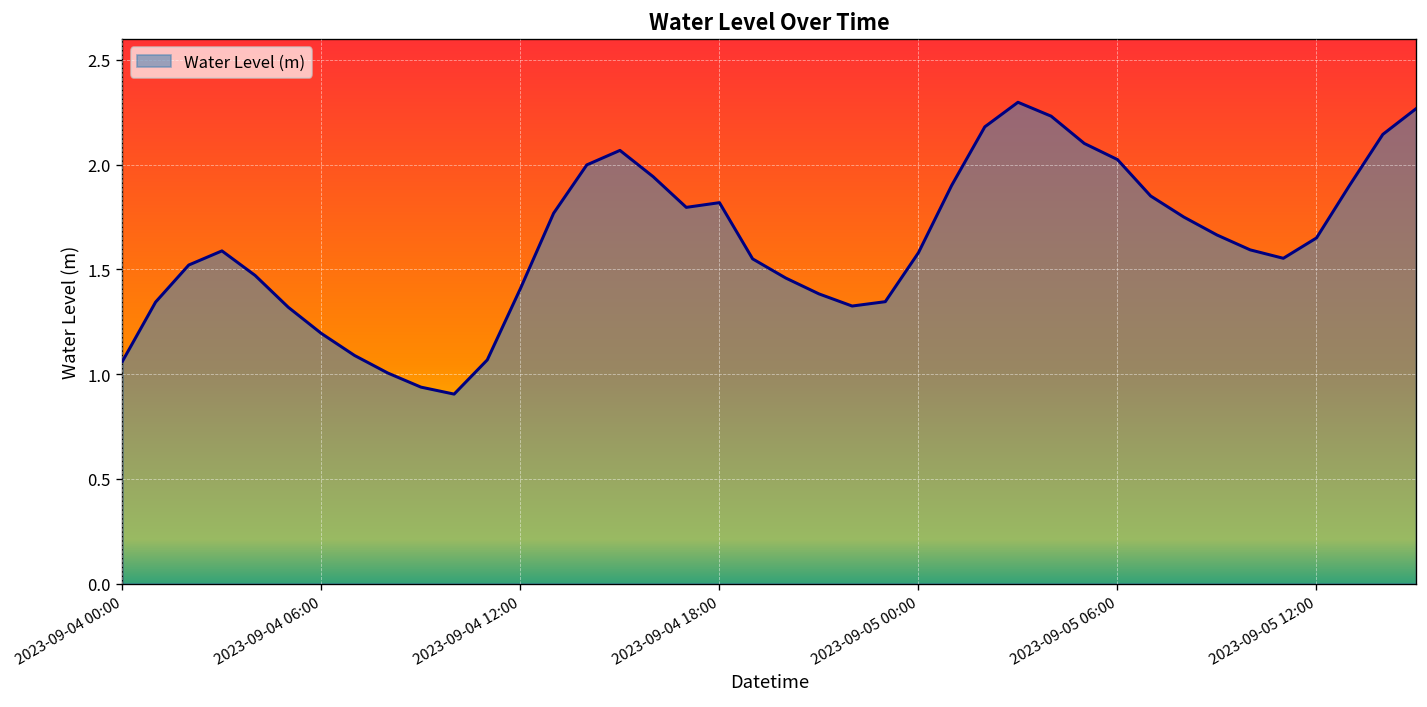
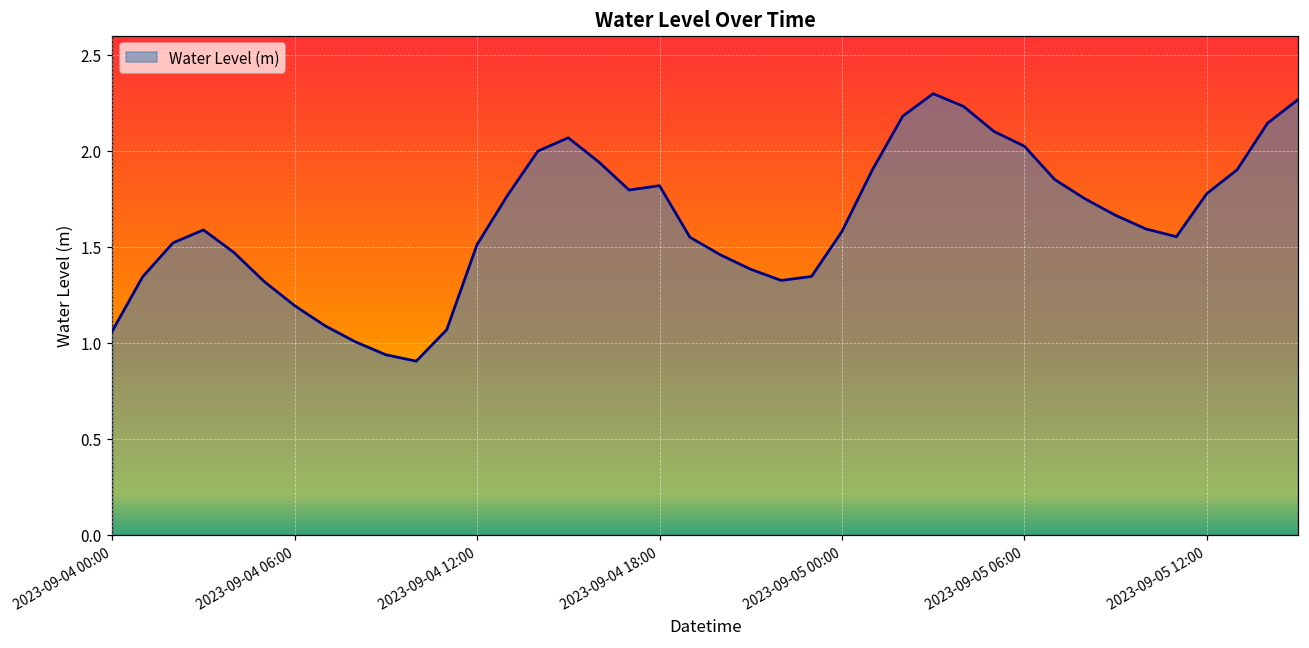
  {
    "2023-09-04 00:00": 1.06,
    "2023-09-04 06:00": 1.19,
-   "2023-09-04 12:00": 1.41,
+   "2023-09-04 12:00": 1.51,
    "2023-09-04 18:00": 1.82,
    "2023-09-05 00:00": 1.58,
    "2023-09-05 06:00": 2.02,
-   "2023-09-05 12:00": 1.65
+   "2023-09-05 12:00": 1.78
  }
